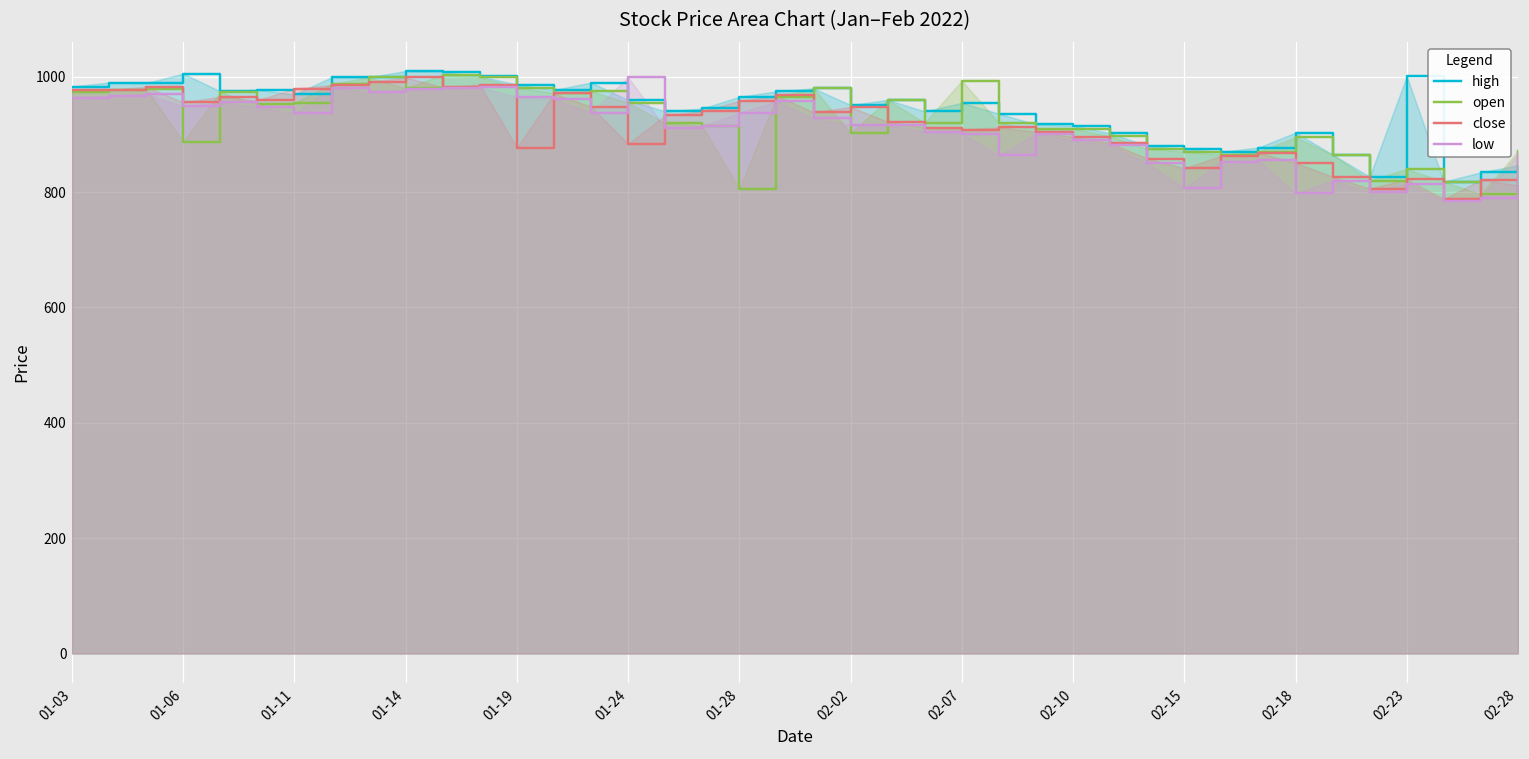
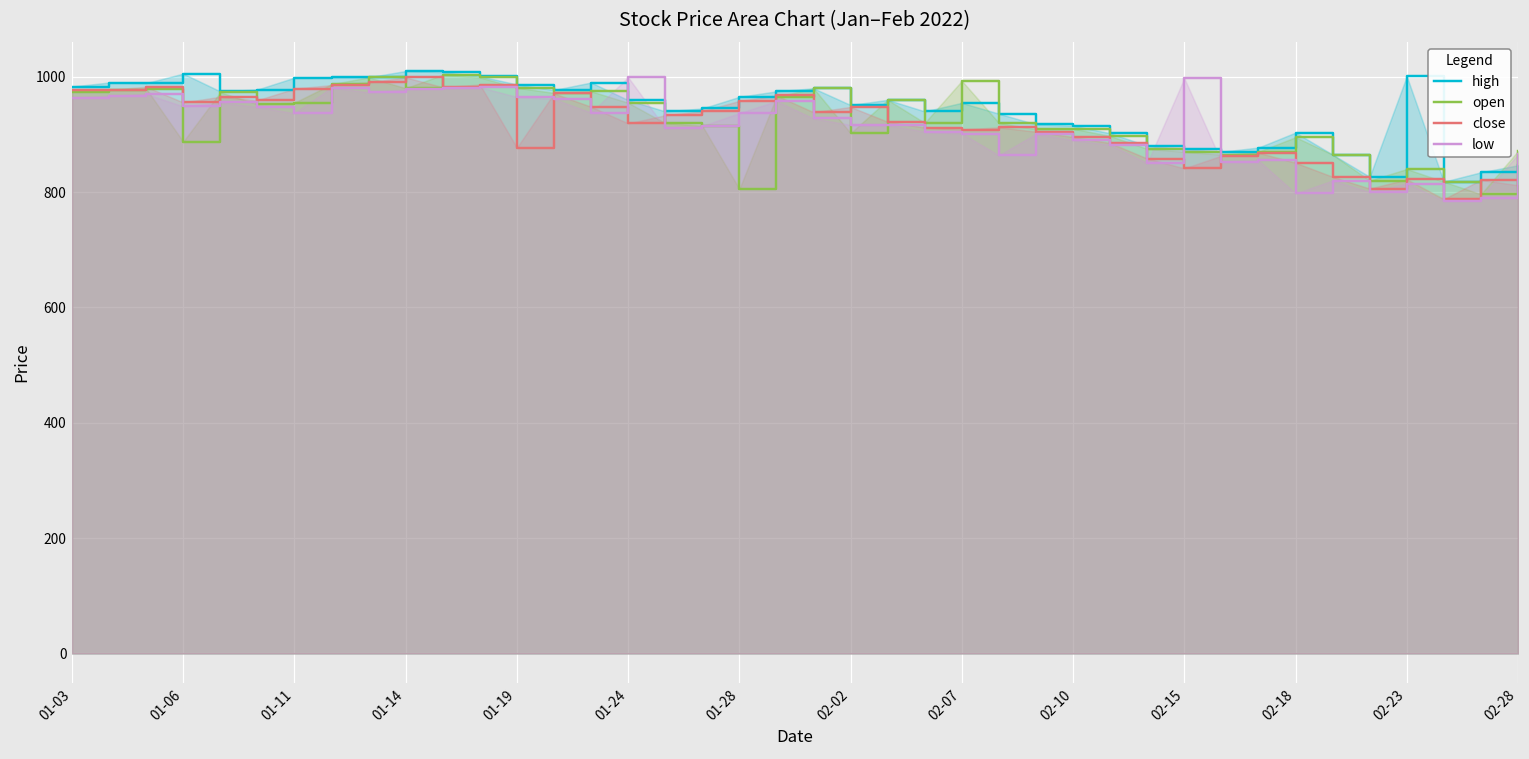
  {
    "high": {
      "01-03": 980,
      "01-06": 1010,
-     "01-11": 970,
+     "01-11": 1000,
      "01-14": 1010,
      "01-19": 990,
      "01-28": 970,
      "02-07": 950,
      "02-10": 920,
      "02-15": 880,
      "02-18": 900,
      "02-23": 1000,
      "02-28": 850
    },
    "open": {
      "01-06": 890,
      "01-11": 950,
      "01-19": 980,
      "01-28": 810,
      "02-02": 900,
      "02-07": 990,
      "02-10": 910,
      "02-15": 870,
      "02-18": 900,
      "02-23": 840,
      "02-28": 870
    },
    "close": {
      "01-06": 960,
      "01-11": 980,
      "01-14": 1000,
      "01-19": 880,
-     "01-24": 880,
+     "01-24": 920,
      "01-28": 960,
      "02-07": 910,
      "02-10": 900,
      "02-15": 840,
      "02-18": 850,
      "02-23": 820,
      "02-28": 810
    },
    "low": {
      "01-03": 960,
      "01-06": 950,
      "01-11": 940,
      "01-19": 970,
      "01-24": 1000,
      "01-28": 940,
      "02-02": 920,
      "02-07": 900,
      "02-10": 890,
-     "02-15": 810,
+     "02-15": 1000,
      "02-18": 800,
      "02-23": 810,
      "02-28": 870
    }
  }
